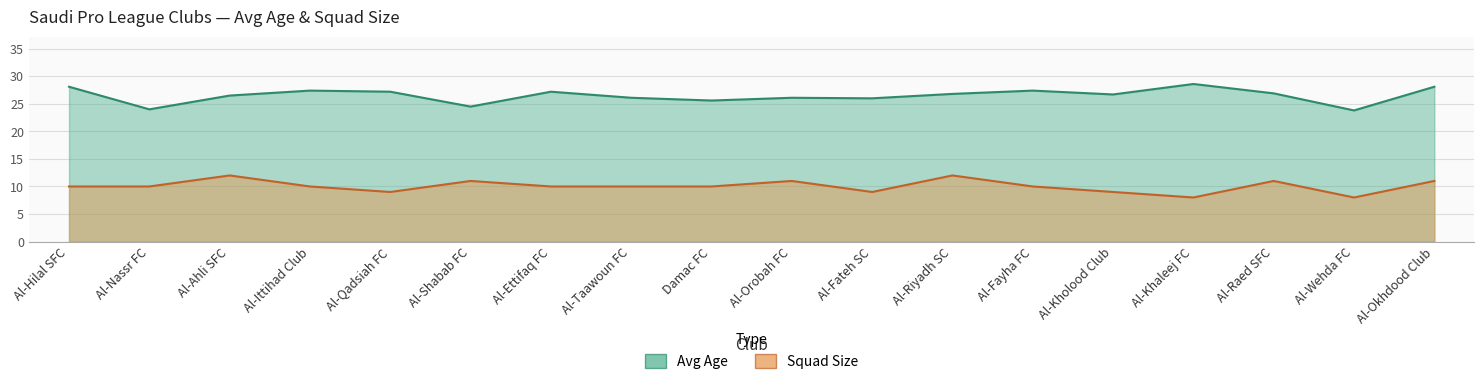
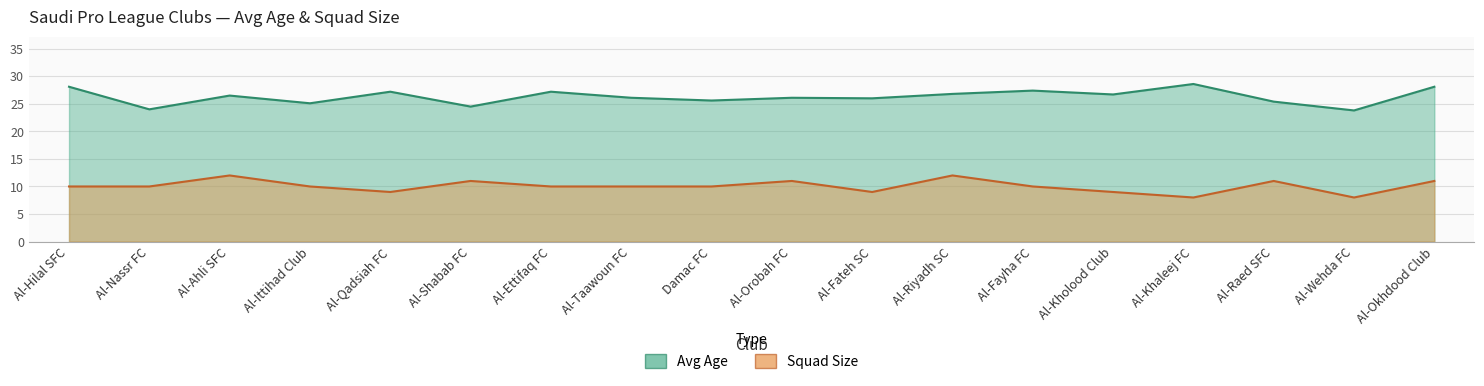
  {
    "Avg Age": {
      "Al-Hilal SFC": 28,
      "Al-Nassr FC": 24,
      "Al-Ahli SFC": 27,
-     "Al-Ittihad Club": 27,
+     "Al-Ittihad Club": 25,
      "Al-Qadsiah FC": 27,
      "Al-Shabab FC": 25,
      "Al-Ettifaq FC": 27,
      "Al-Taawoun FC": 26,
      "Damac FC": 26,
      "Al-Orobah FC": 26,
      "Al-Fateh SC": 26,
      "Al-Riyadh SC": 27,
      "Al-Fayha FC": 27,
      "Al-Kholood Club": 27,
      "Al-Khaleej FC": 29,
-     "Al-Raed SFC": 27,
+     "Al-Raed SFC": 25,
      "Al-Wehda FC": 24,
      "Al-Okhdood Club": 28
    },
    "Squad Size": {
      "Al-Hilal SFC": 10,
      "Al-Nassr FC": 10,
      "Al-Ahli SFC": 12,
      "Al-Ittihad Club": 10,
      "Al-Qadsiah FC": 9,
      "Al-Shabab FC": 11,
      "Al-Ettifaq FC": 10,
      "Al-Taawoun FC": 10,
      "Damac FC": 10,
      "Al-Orobah FC": 11,
      "Al-Fateh SC": 9,
      "Al-Riyadh SC": 12,
      "Al-Fayha FC": 10,
      "Al-Kholood Club": 9,
      "Al-Khaleej FC": 8,
      "Al-Raed SFC": 11,
      "Al-Wehda FC": 8,
      "Al-Okhdood Club": 11
    }
  }
